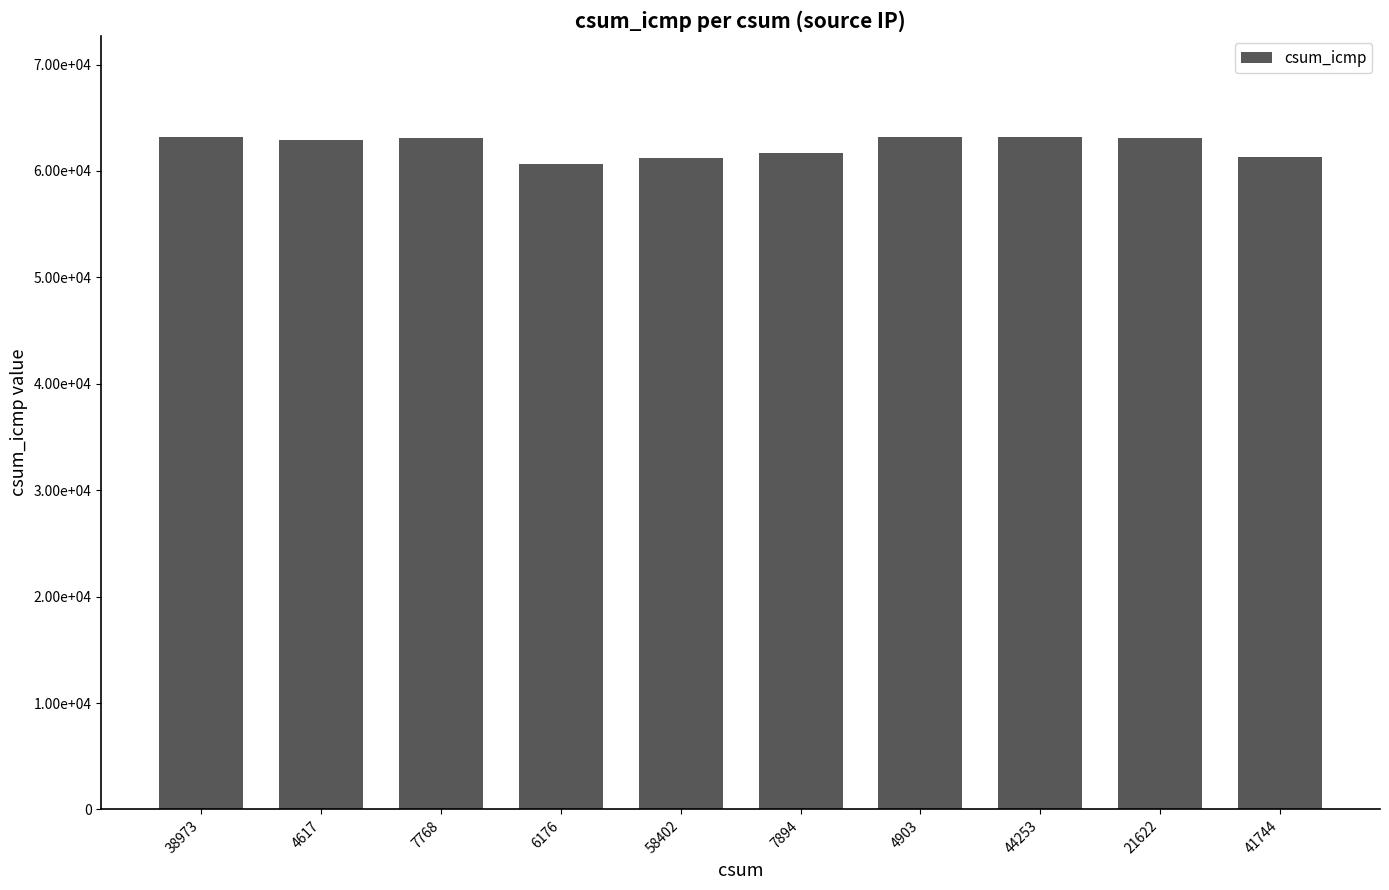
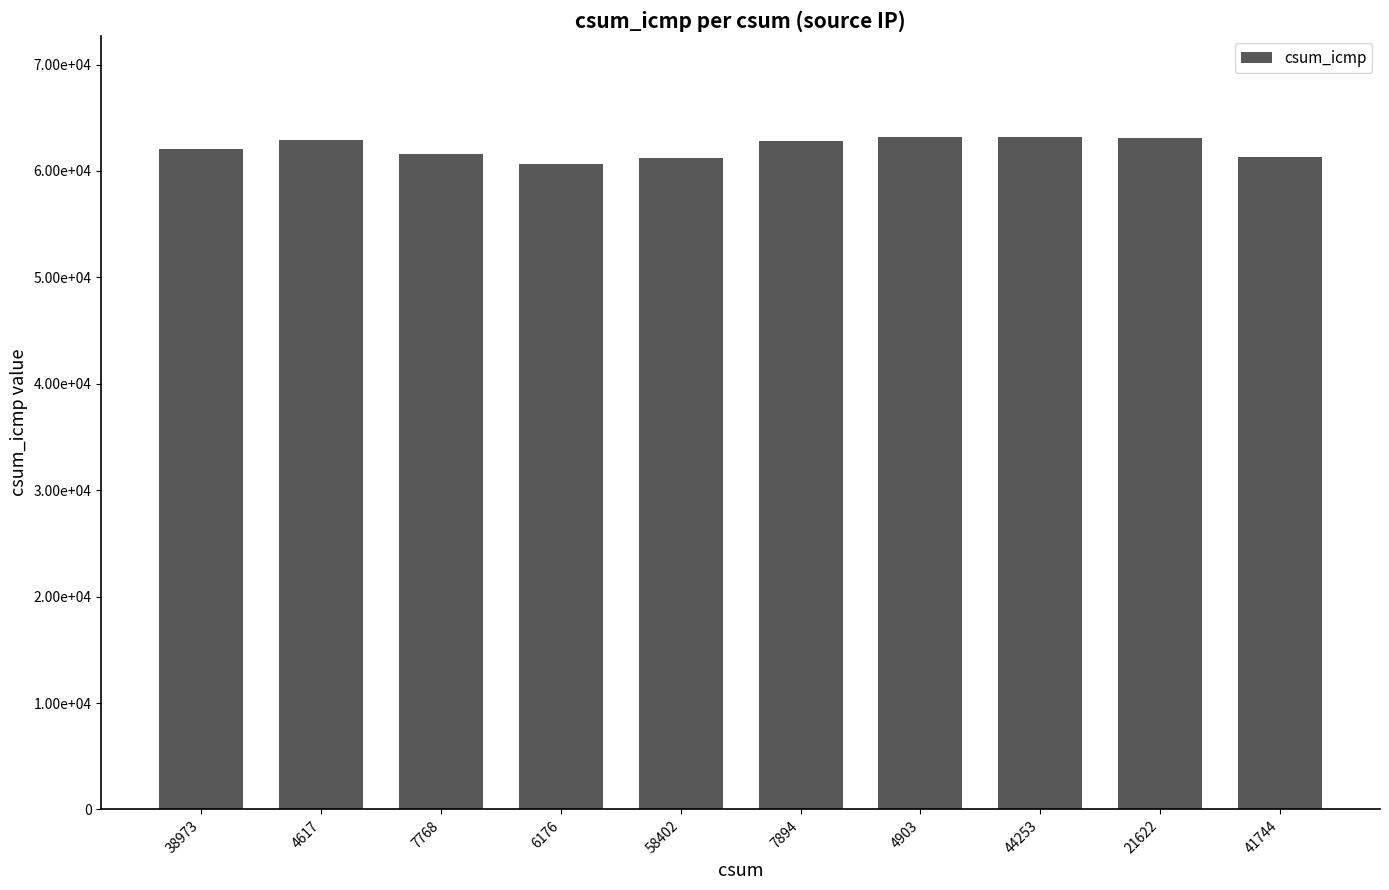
  {
-   "38973": 63200,
+   "38973": 62000,
    "4617": 62900,
-   "7768": 63100,
+   "7768": 61600,
    "6176": 60700,
    "58402": 61200,
-   "7894": 61700,
+   "7894": 62800,
    "4903": 63200,
    "44253": 63200,
    "21622": 63100,
    "41744": 61300
  }
